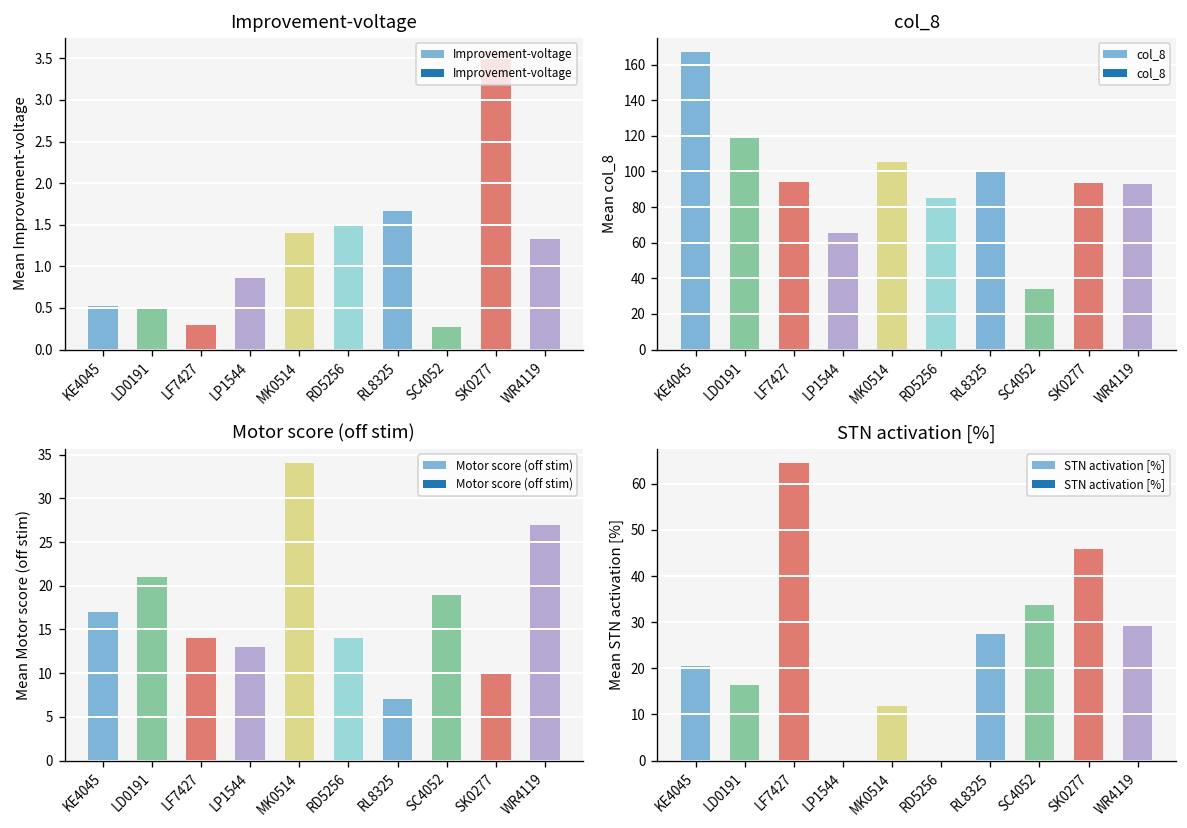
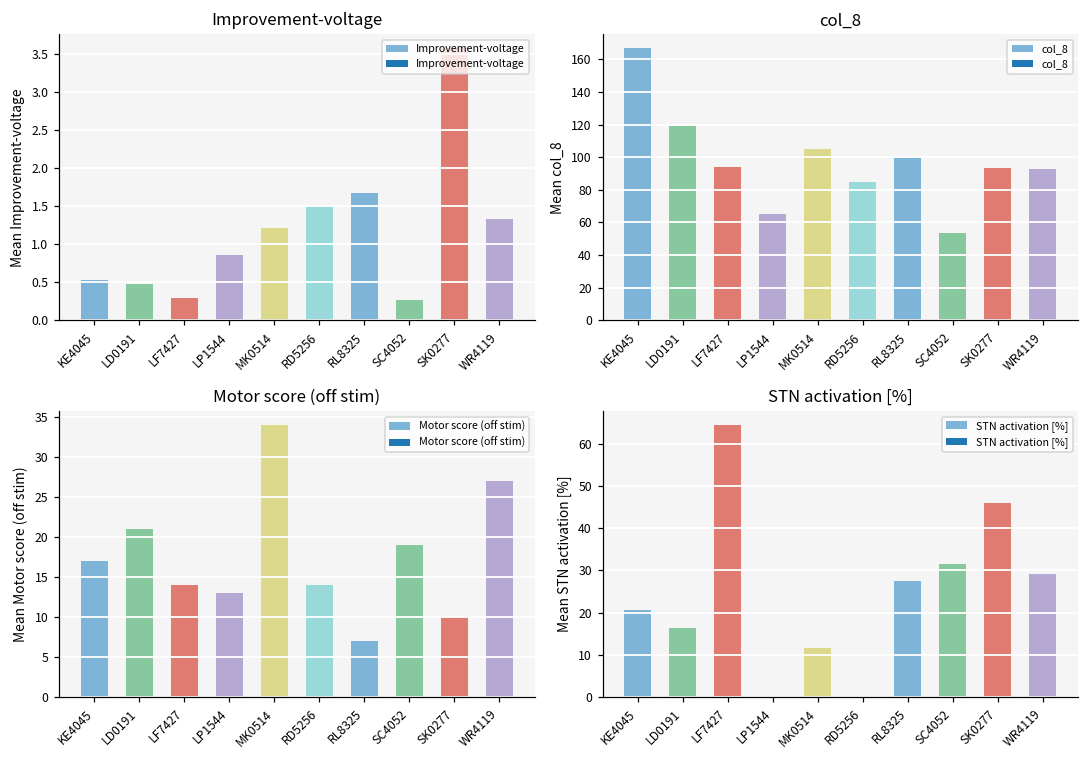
  {
    "Improvement-voltage": {
      "KE4045": 0.5,
      "LD0191": 0.5,
      "LF7427": 0.3,
      "LP1544": 0.9,
-     "MK0514": 1.4,
+     "MK0514": 1.2,
      "RD5256": 1.5,
      "RL8325": 1.7,
      "SC4052": 0.3,
      "WR4119": 1.3
    },
    "col_8": {
      "KE4045": 167,
      "LD0191": 119,
      "LF7427": 94,
      "LP1544": 65,
      "MK0514": 105,
      "RD5256": 85,
      "RL8325": 100,
-     "SC4052": 34,
+     "SC4052": 54,
      "SK0277": 93,
      "WR4119": 93
    },
    "Motor score (off stim)": {
      "KE4045": 17,
      "LD0191": 21,
      "LF7427": 14,
      "LP1544": 13,
      "MK0514": 34,
      "RD5256": 14,
      "RL8325": 7,
      "SC4052": 19,
      "SK0277": 10,
      "WR4119": 27
    },
    "STN activation [%]": {
      "KE4045": 21,
      "LD0191": 16,
      "LF7427": 64,
      "LP1544": 0,
      "MK0514": 12,
      "RD5256": 0,
      "RL8325": 28,
-     "SC4052": 34,
+     "SC4052": 32,
      "SK0277": 46,
      "WR4119": 29
    }
  }
